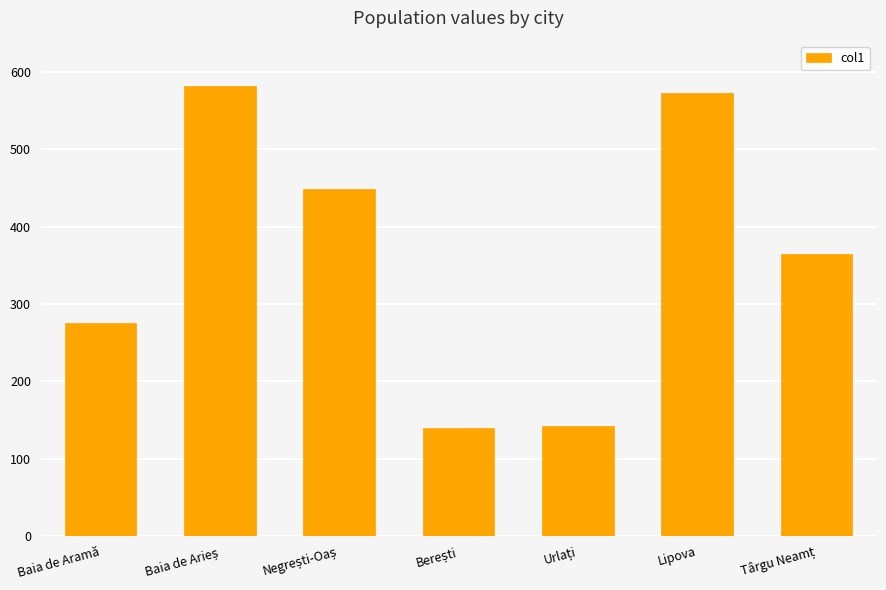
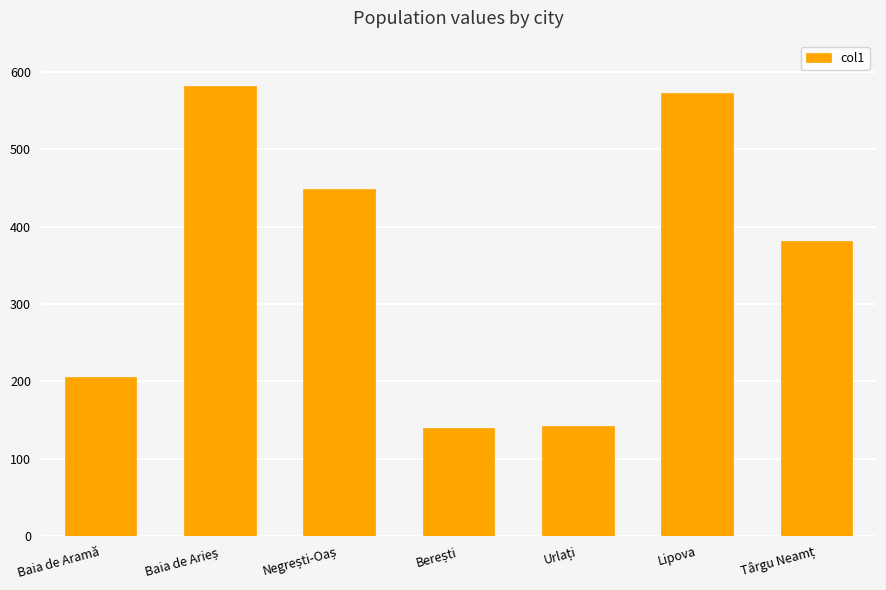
  {
-   "Baia de Aramă": 280,
+   "Baia de Aramă": 210,
    "Baia de Arieș": 580,
    "Negrești-Oaș": 450,
    "Berești": 140,
    "Urlați": 140,
    "Lipova": 570,
-   "Târgu Neamț": 370
+   "Târgu Neamț": 380
  }
